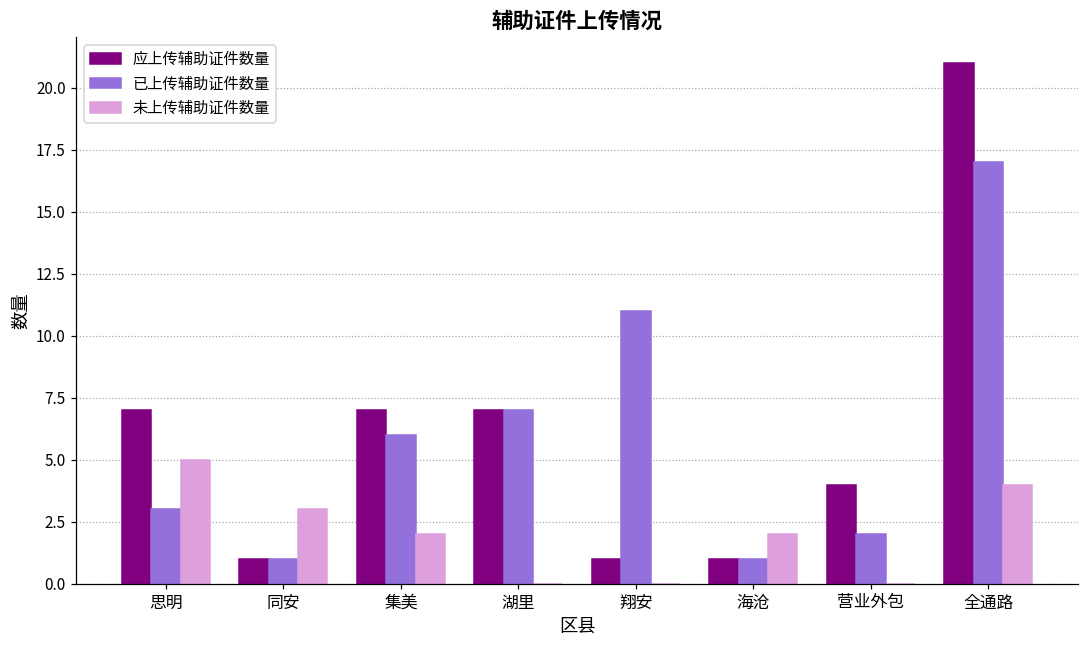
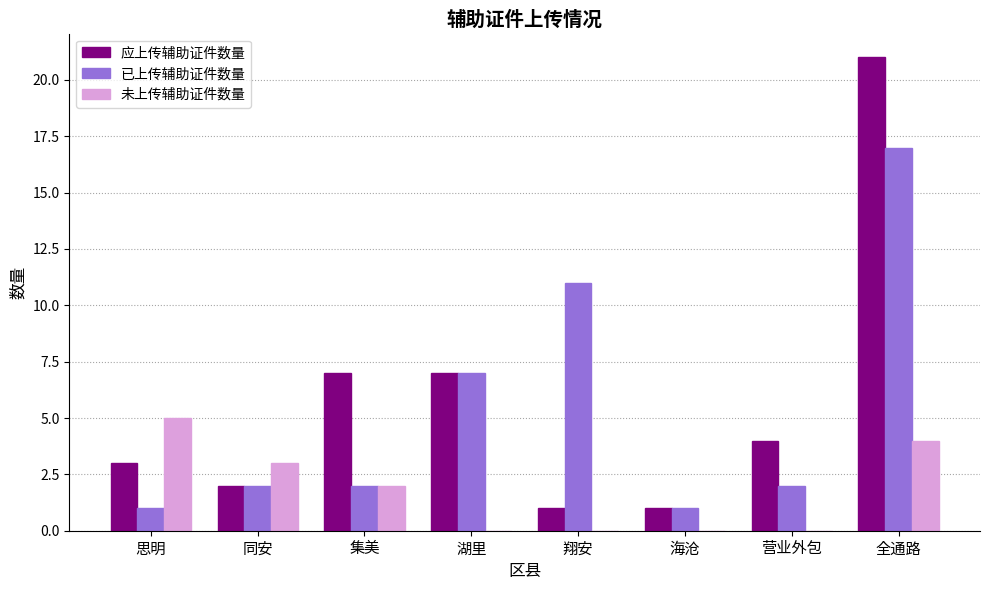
  {
    "应上传辅助证件数量": {
-     "思明": 7,
-     "同安": 1,
+     "思明": 3,
+     "同安": 2,
      "集美": 7,
      "湖里": 7,
      "翔安": 1,
      "海沧": 1,
      "营业外包": 4,
      "全通路": 21
    },
    "已上传辅助证件数量": {
-     "思明": 3,
-     "同安": 1,
-     "集美": 6,
+     "思明": 1,
+     "同安": 2,
+     "集美": 2,
      "湖里": 7,
      "翔安": 11,
      "海沧": 1,
      "营业外包": 2,
      "全通路": 17
    },
    "未上传辅助证件数量": {
      "思明": 5,
      "同安": 3,
      "集美": 2,
      "湖里": 0,
      "翔安": 0,
-     "海沧": 2,
+     "海沧": 0,
      "营业外包": 0,
      "全通路": 4
    }
  }
